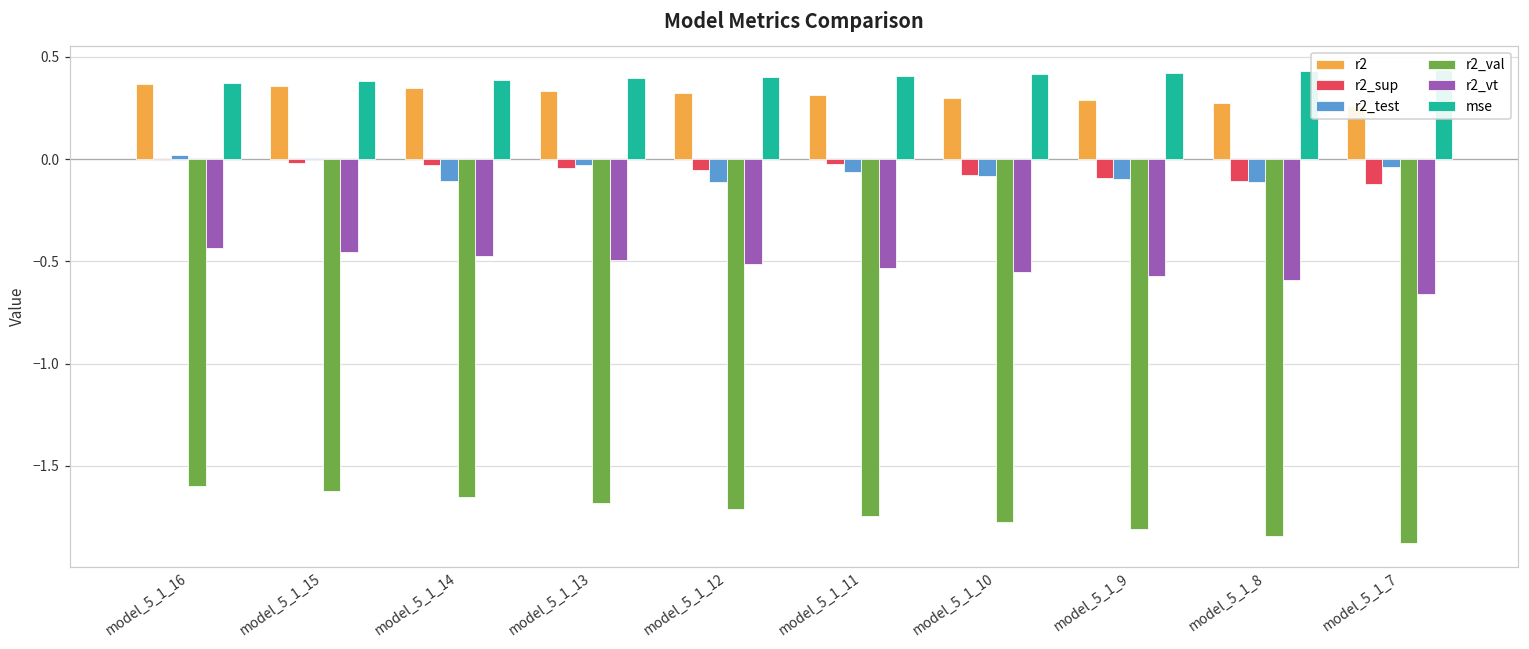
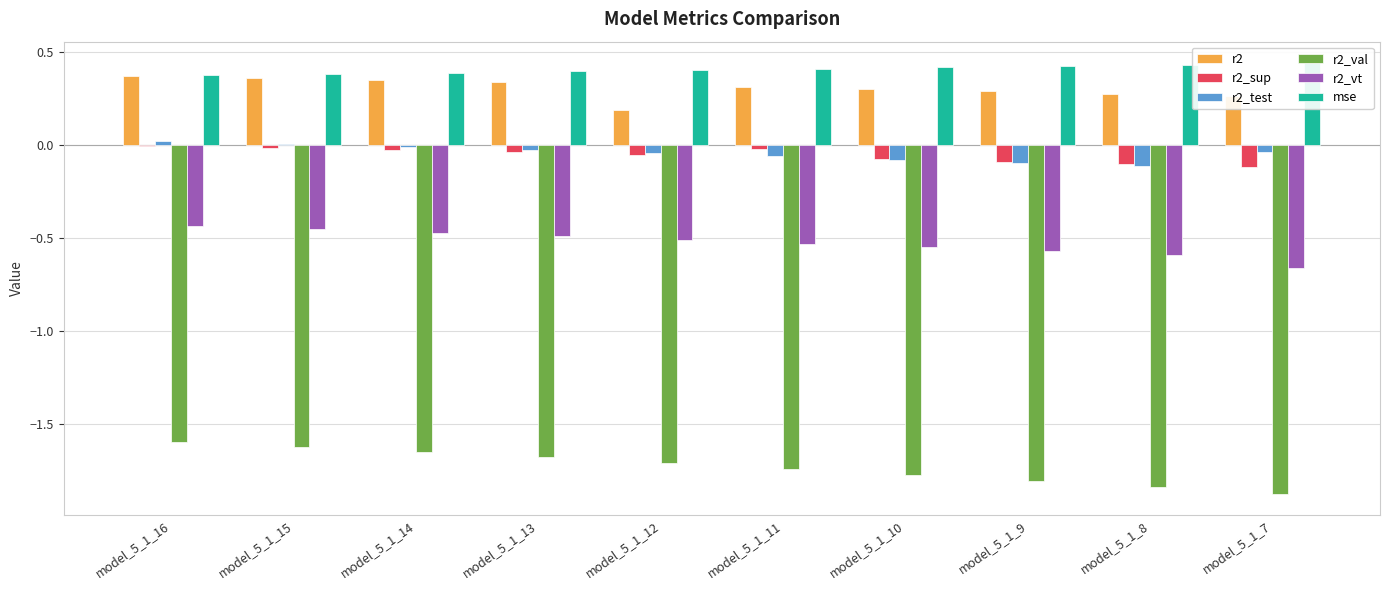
  {
    "r2": {
      "model_5_1_16": 0.37,
      "model_5_1_15": 0.36,
      "model_5_1_14": 0.35,
      "model_5_1_13": 0.34,
-     "model_5_1_12": 0.32,
+     "model_5_1_12": 0.19,
      "model_5_1_11": 0.31,
      "model_5_1_10": 0.30,
      "model_5_1_9": 0.29,
      "model_5_1_8": 0.27
    },
    "r2_sup": {
      "model_5_1_15": -0.02,
      "model_5_1_14": -0.03,
      "model_5_1_13": -0.04,
      "model_5_1_12": -0.05,
      "model_5_1_11": -0.02,
      "model_5_1_10": -0.08,
      "model_5_1_9": -0.09,
      "model_5_1_8": -0.11,
      "model_5_1_7": -0.12
    },
    "r2_test": {
      "model_5_1_16": 0.02,
-     "model_5_1_14": -0.11,
+     "model_5_1_14": -0.01,
      "model_5_1_13": -0.03,
-     "model_5_1_12": -0.11,
+     "model_5_1_12": -0.05,
      "model_5_1_11": -0.06,
      "model_5_1_10": -0.08,
      "model_5_1_9": -0.10,
      "model_5_1_8": -0.11,
      "model_5_1_7": -0.04
    },
    "r2_val": {
      "model_5_1_16": -1.60,
      "model_5_1_15": -1.62,
      "model_5_1_14": -1.65,
      "model_5_1_13": -1.68,
      "model_5_1_12": -1.71,
      "model_5_1_11": -1.74,
      "model_5_1_10": -1.77,
      "model_5_1_9": -1.81,
      "model_5_1_8": -1.84,
      "model_5_1_7": -1.88
    },
    "r2_vt": {
      "model_5_1_16": -0.44,
      "model_5_1_15": -0.45,
      "model_5_1_14": -0.47,
      "model_5_1_13": -0.49,
      "model_5_1_12": -0.51,
      "model_5_1_11": -0.53,
      "model_5_1_10": -0.55,
      "model_5_1_9": -0.57,
      "model_5_1_8": -0.59,
      "model_5_1_7": -0.66
    },
    "mse": {
      "model_5_1_16": 0.37,
      "model_5_1_15": 0.38,
      "model_5_1_14": 0.39,
      "model_5_1_13": 0.39,
      "model_5_1_12": 0.40,
      "model_5_1_11": 0.41,
      "model_5_1_10": 0.42,
      "model_5_1_9": 0.42,
      "model_5_1_8": 0.43
    }
  }
